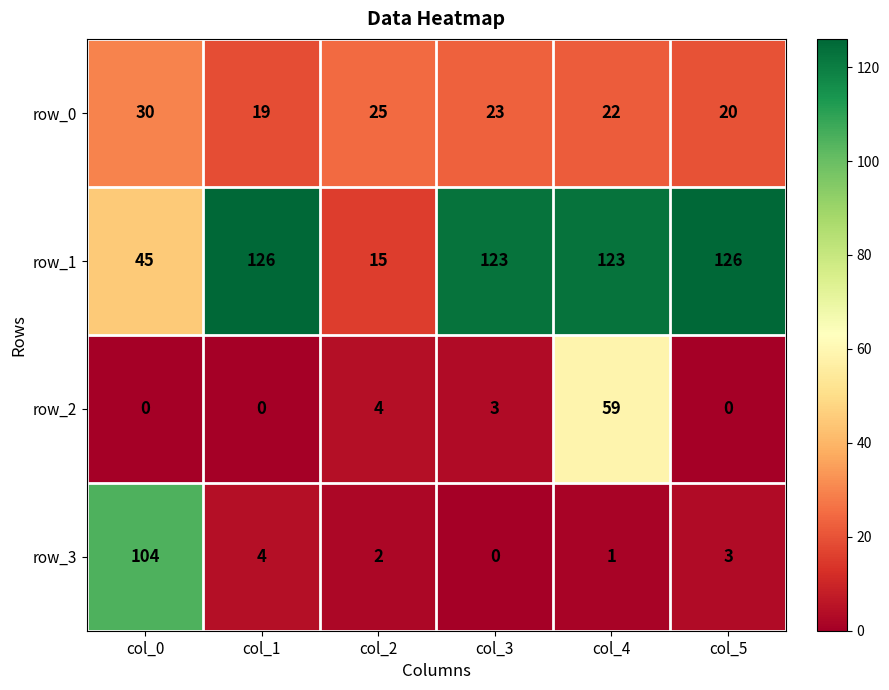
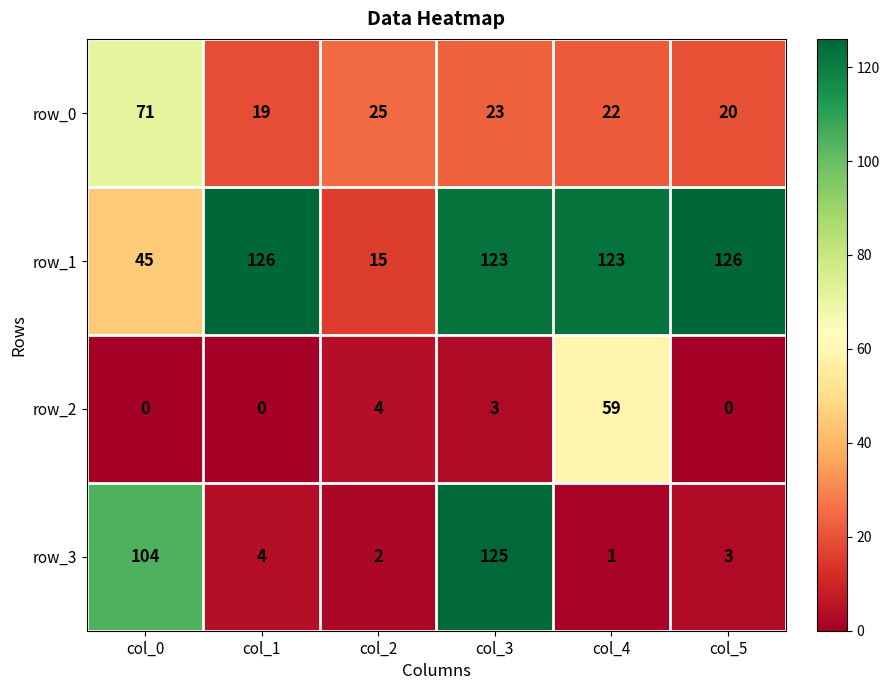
  {
    "row_0": {
-     "col_0": 30,
+     "col_0": 71,
      "col_1": 19,
      "col_2": 25,
      "col_3": 23,
      "col_4": 22,
      "col_5": 20
    },
    "row_1": {
      "col_0": 45,
      "col_1": 126,
      "col_2": 15,
      "col_3": 123,
      "col_4": 123,
      "col_5": 126
    },
    "row_2": {
      "col_0": 0,
      "col_1": 0,
      "col_2": 4,
      "col_3": 3,
      "col_4": 59,
      "col_5": 0
    },
    "row_3": {
      "col_0": 104,
      "col_1": 4,
      "col_2": 2,
-     "col_3": 0,
+     "col_3": 125,
      "col_4": 1,
      "col_5": 3
    }
  }
